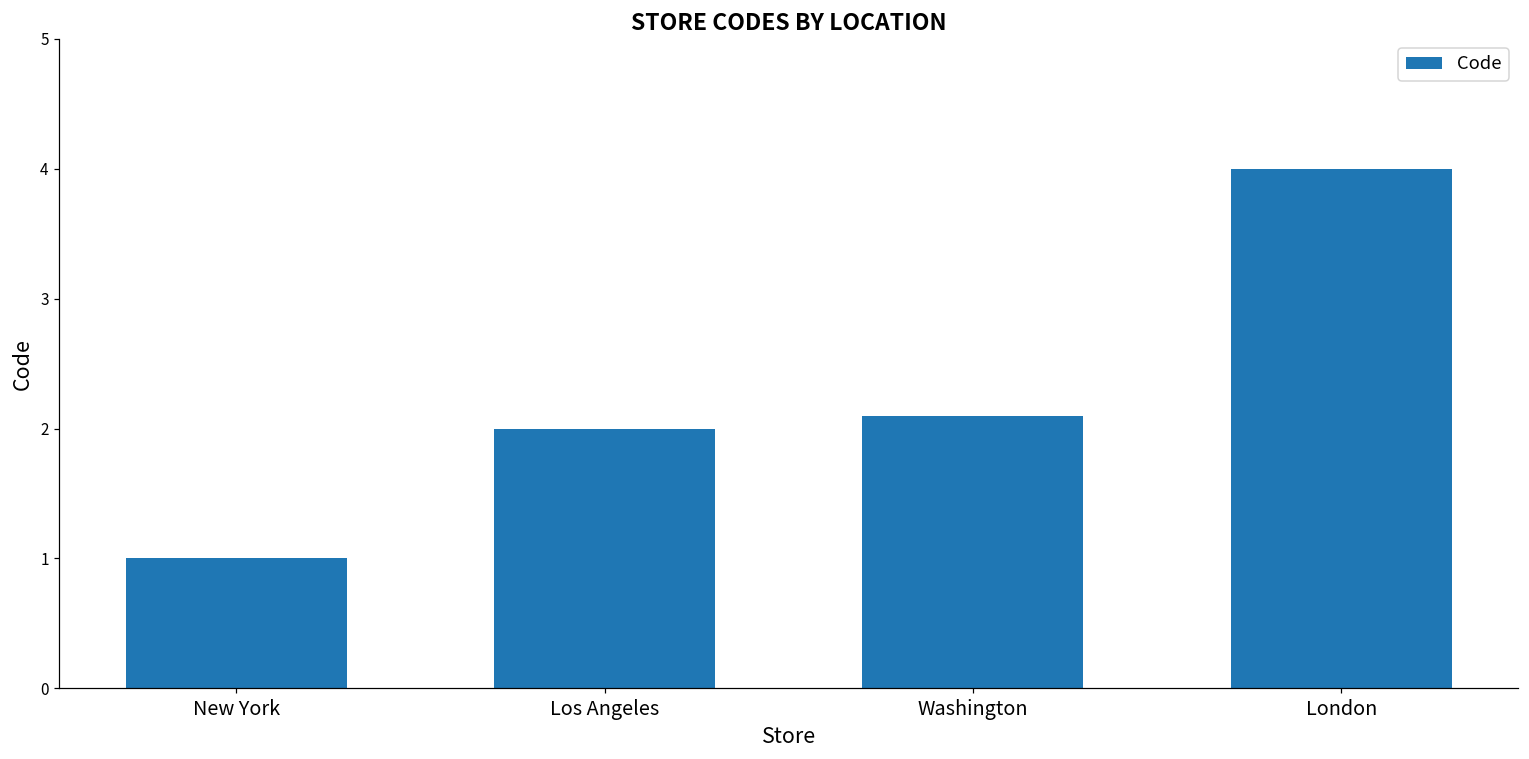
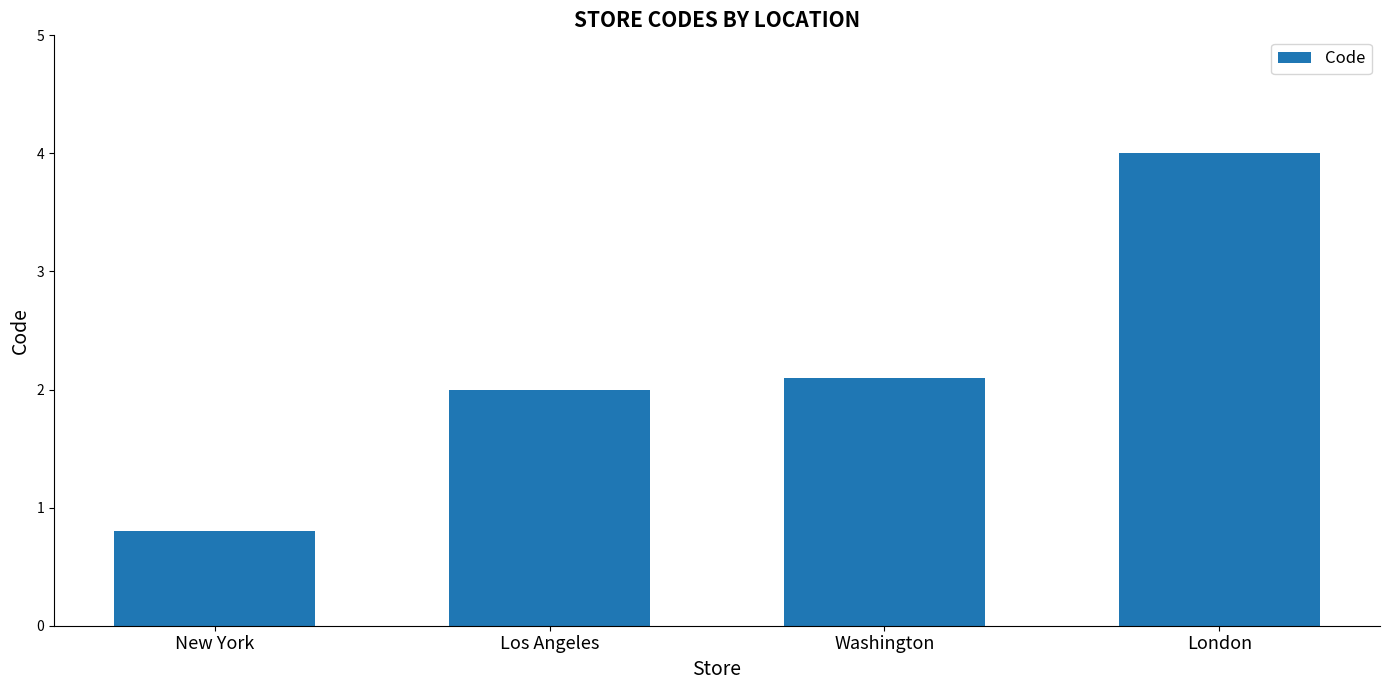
  {
-   "New York": 1.0,
+   "New York": 0.8,
    "Los Angeles": 2.0,
    "Washington": 2.1,
    "London": 4.0
  }
